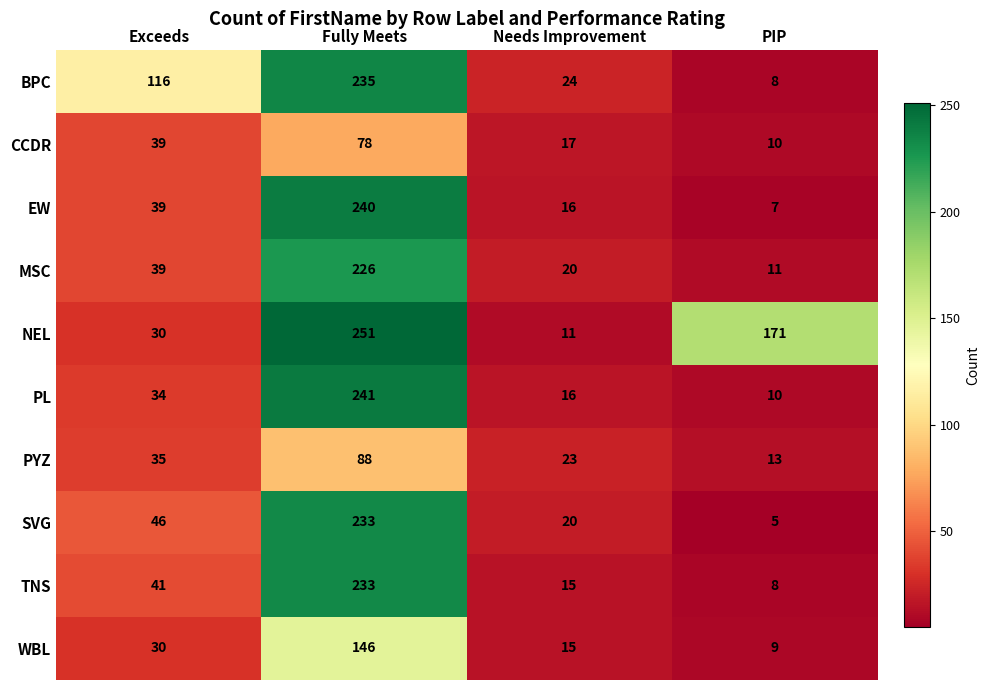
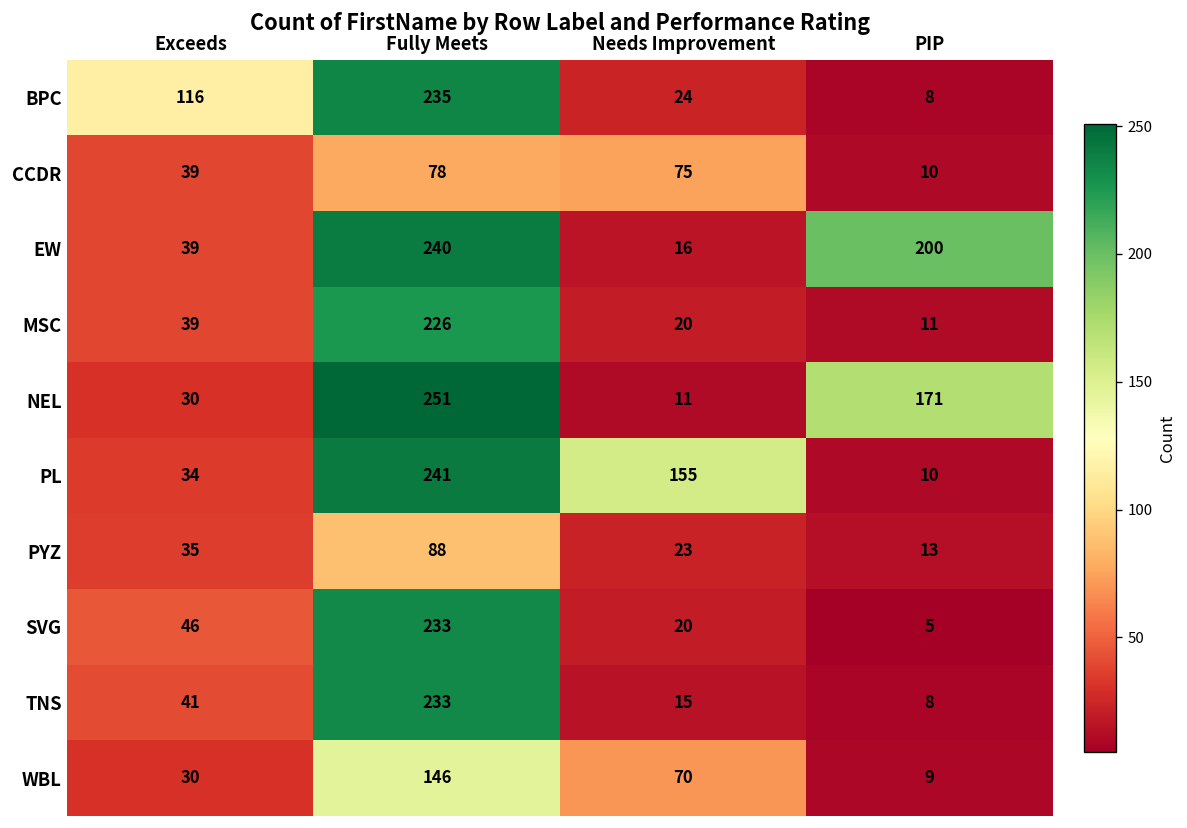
  {
    "BPC": {
      "Exceeds": 116,
      "Fully Meets": 235,
      "Needs Improvement": 24,
      "PIP": 8
    },
    "CCDR": {
      "Exceeds": 39,
      "Fully Meets": 78,
-     "Needs Improvement": 17,
+     "Needs Improvement": 75,
      "PIP": 10
    },
    "EW": {
      "Exceeds": 39,
      "Fully Meets": 240,
      "Needs Improvement": 16,
-     "PIP": 7
+     "PIP": 200
    },
    "MSC": {
      "Exceeds": 39,
      "Fully Meets": 226,
      "Needs Improvement": 20,
      "PIP": 11
    },
    "NEL": {
      "Exceeds": 30,
      "Fully Meets": 251,
      "Needs Improvement": 11,
      "PIP": 171
    },
    "PL": {
      "Exceeds": 34,
      "Fully Meets": 241,
-     "Needs Improvement": 16,
+     "Needs Improvement": 155,
      "PIP": 10
    },
    "PYZ": {
      "Exceeds": 35,
      "Fully Meets": 88,
      "Needs Improvement": 23,
      "PIP": 13
    },
    "SVG": {
      "Exceeds": 46,
      "Fully Meets": 233,
      "Needs Improvement": 20,
      "PIP": 5
    },
    "TNS": {
      "Exceeds": 41,
      "Fully Meets": 233,
      "Needs Improvement": 15,
      "PIP": 8
    },
    "WBL": {
      "Exceeds": 30,
      "Fully Meets": 146,
-     "Needs Improvement": 15,
+     "Needs Improvement": 70,
      "PIP": 9
    }
  }
